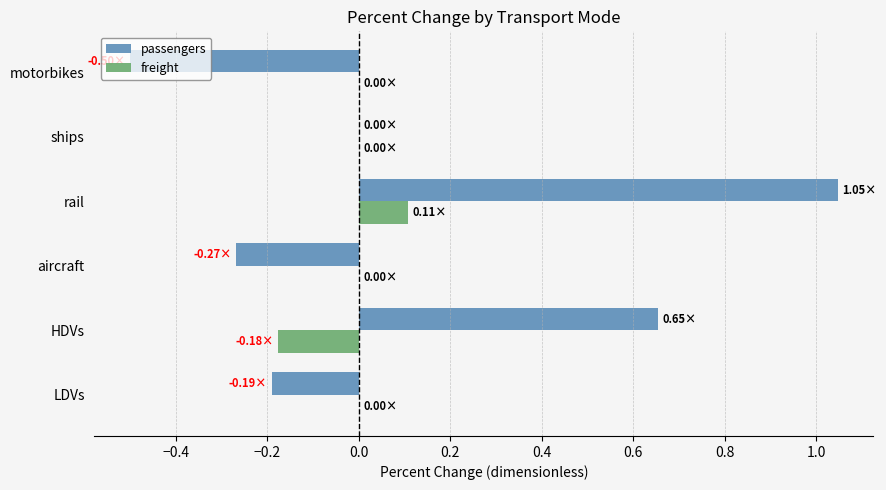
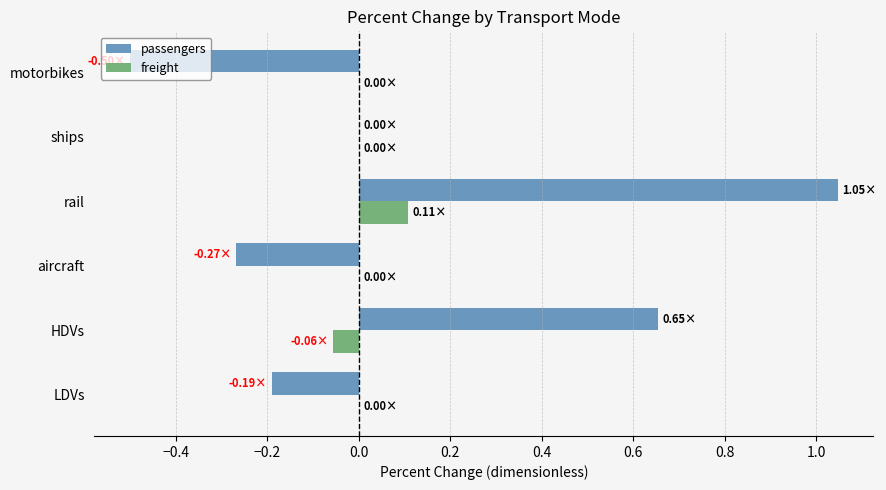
  {
    "passengers": {
      "ships": "0.00×",
      "rail": "1.05×",
      "aircraft": "-0.27×",
      "HDVs": "0.65×",
      "LDVs": "-0.19×"
    },
    "freight": {
      "motorbikes": "0.00×",
      "ships": "0.00×",
      "rail": "0.11×",
      "aircraft": "0.00×",
-     "HDVs": "-0.18×",
+     "HDVs": "-0.06×",
      "LDVs": "0.00×"
    }
  }
